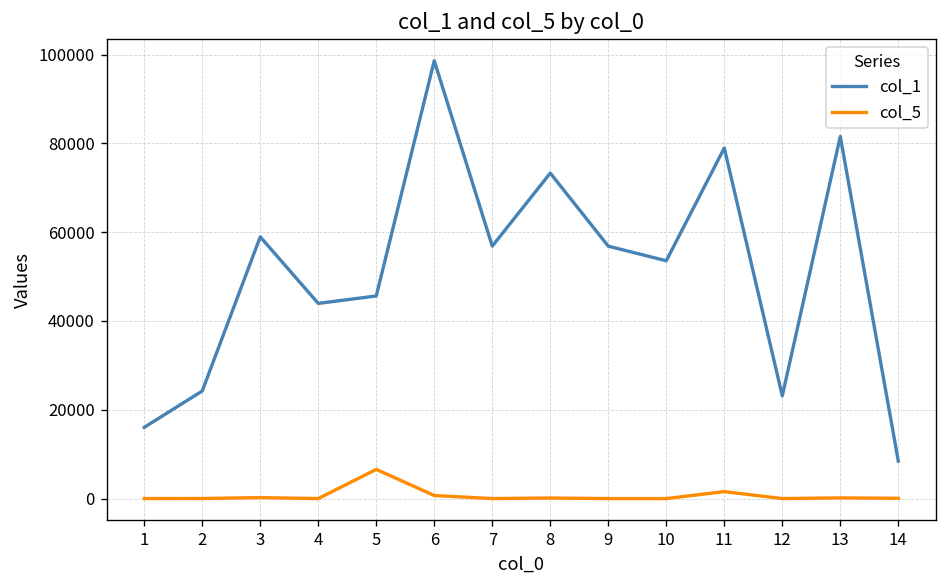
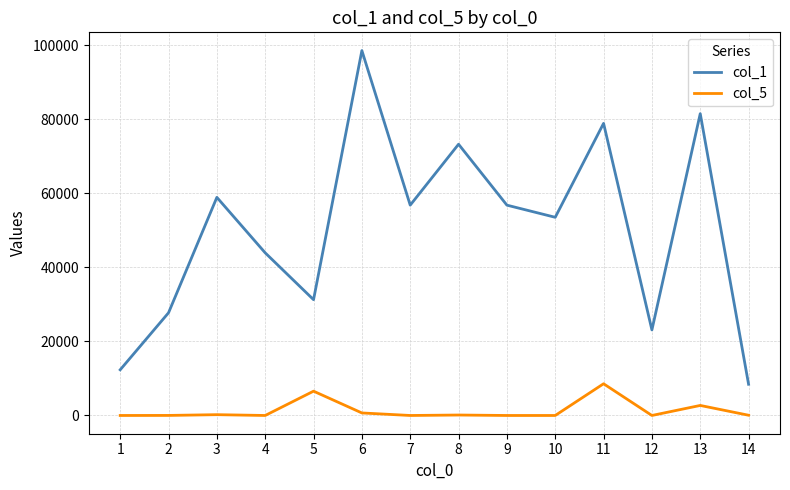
  {
    "col_1": {
-     "1": 16000,
-     "2": 24000,
+     "1": 12000,
+     "2": 28000,
      "3": 59000,
      "4": 44000,
-     "5": 46000,
+     "5": 31000,
      "6": 99000,
      "7": 57000,
      "8": 73000,
      "9": 57000,
      "10": 54000,
      "11": 79000,
      "12": 23000,
      "13": 82000,
      "14": 8000
    },
    "col_5": {
      "1": 0,
      "2": 0,
      "3": 0,
      "4": 0,
      "5": 7000,
      "6": 1000,
      "7": 0,
      "8": 0,
      "9": 0,
      "10": 0,
-     "11": 2000,
+     "11": 9000,
      "12": 0,
-     "13": 0,
+     "13": 3000,
      "14": 0
    }
  }
